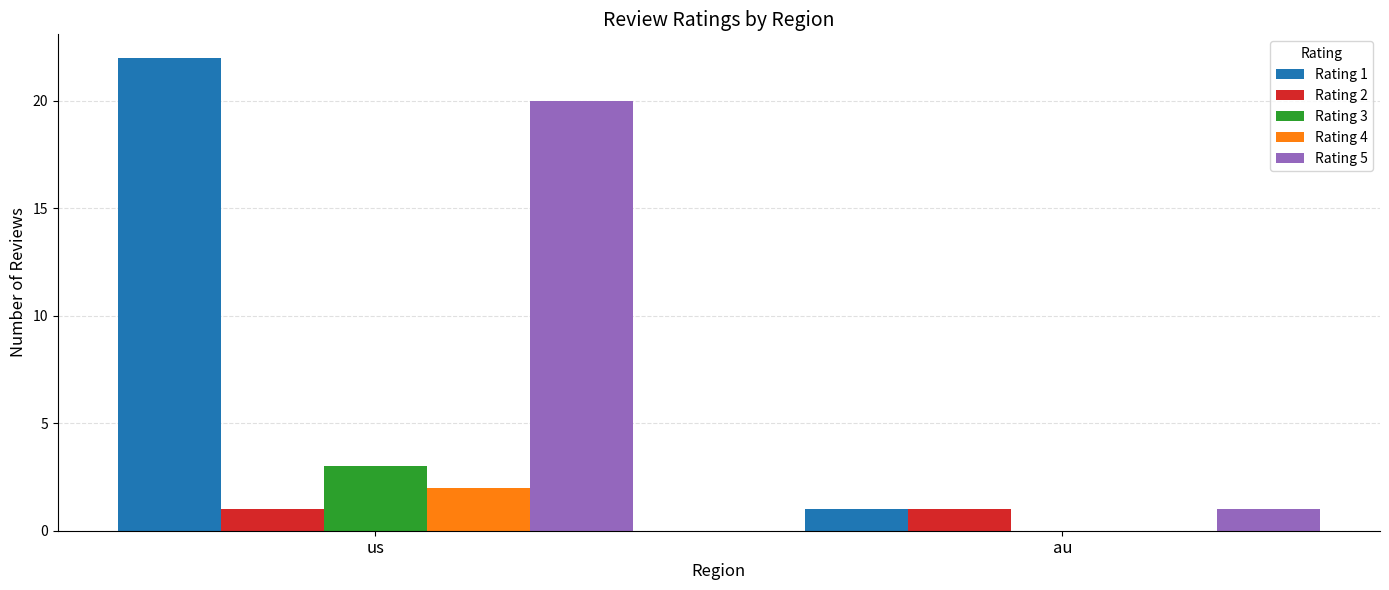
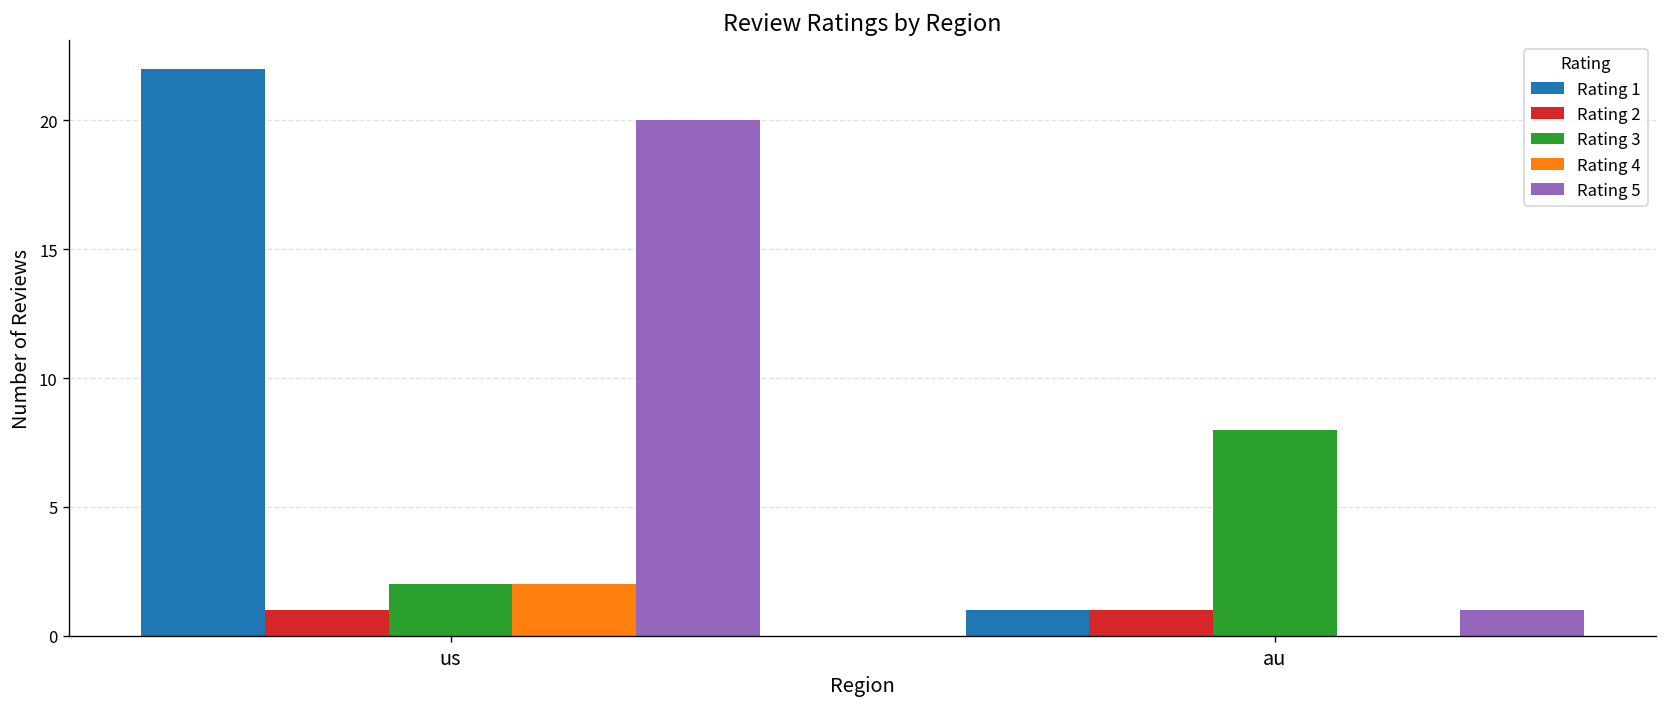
  {
    "Rating 1": {
      "us": 22,
      "au": 1
    },
    "Rating 2": {
      "us": 1,
      "au": 1
    },
    "Rating 3": {
-     "us": 3,
-     "au": 0
+     "us": 2,
+     "au": 8
    },
    "Rating 4": {
      "us": 2,
      "au": 0
    },
    "Rating 5": {
      "us": 20,
      "au": 1
    }
  }
